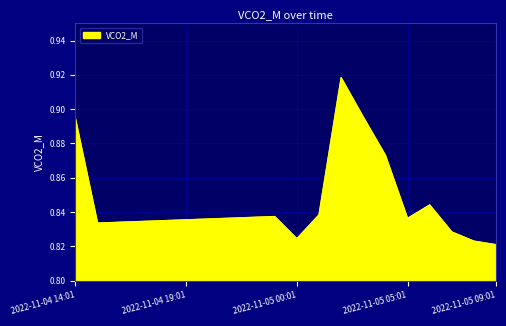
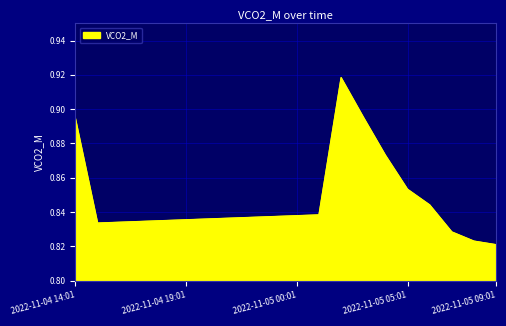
  {
    "2022-11-04 14:01": 0.894,
    "2022-11-04 19:01": 0.835,
-   "2022-11-05 00:01": 0.824,
-   "2022-11-05 05:01": 0.836,
+   "2022-11-05 00:01": 0.838,
+   "2022-11-05 05:01": 0.853,
    "2022-11-05 09:01": 0.821
  }
